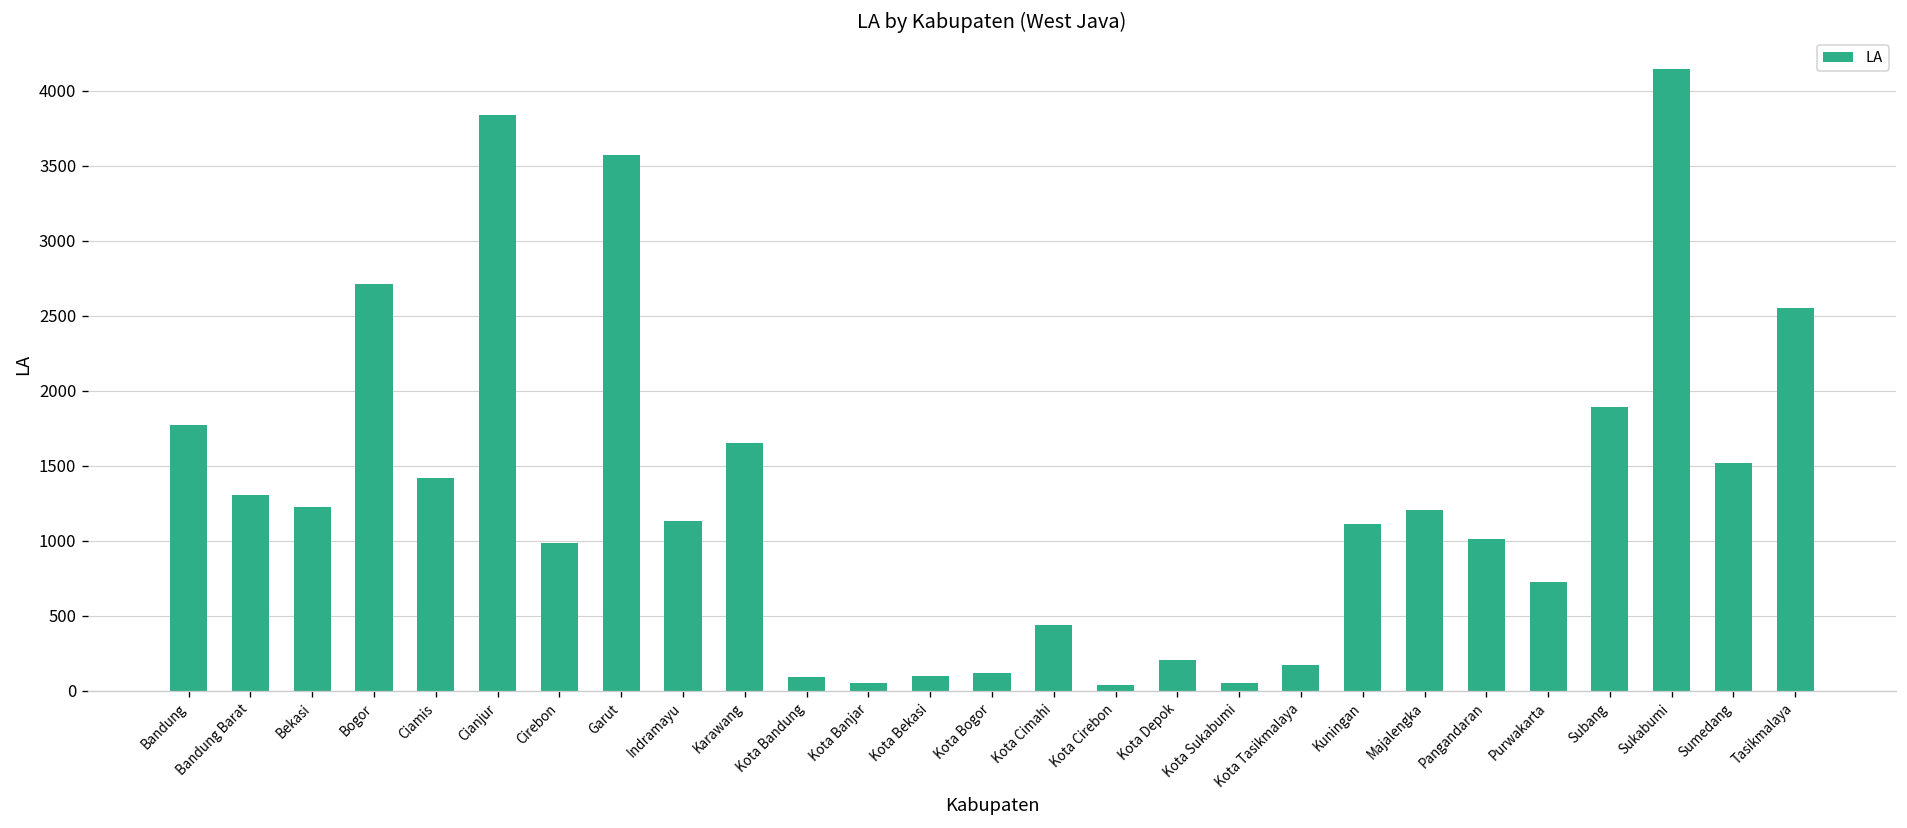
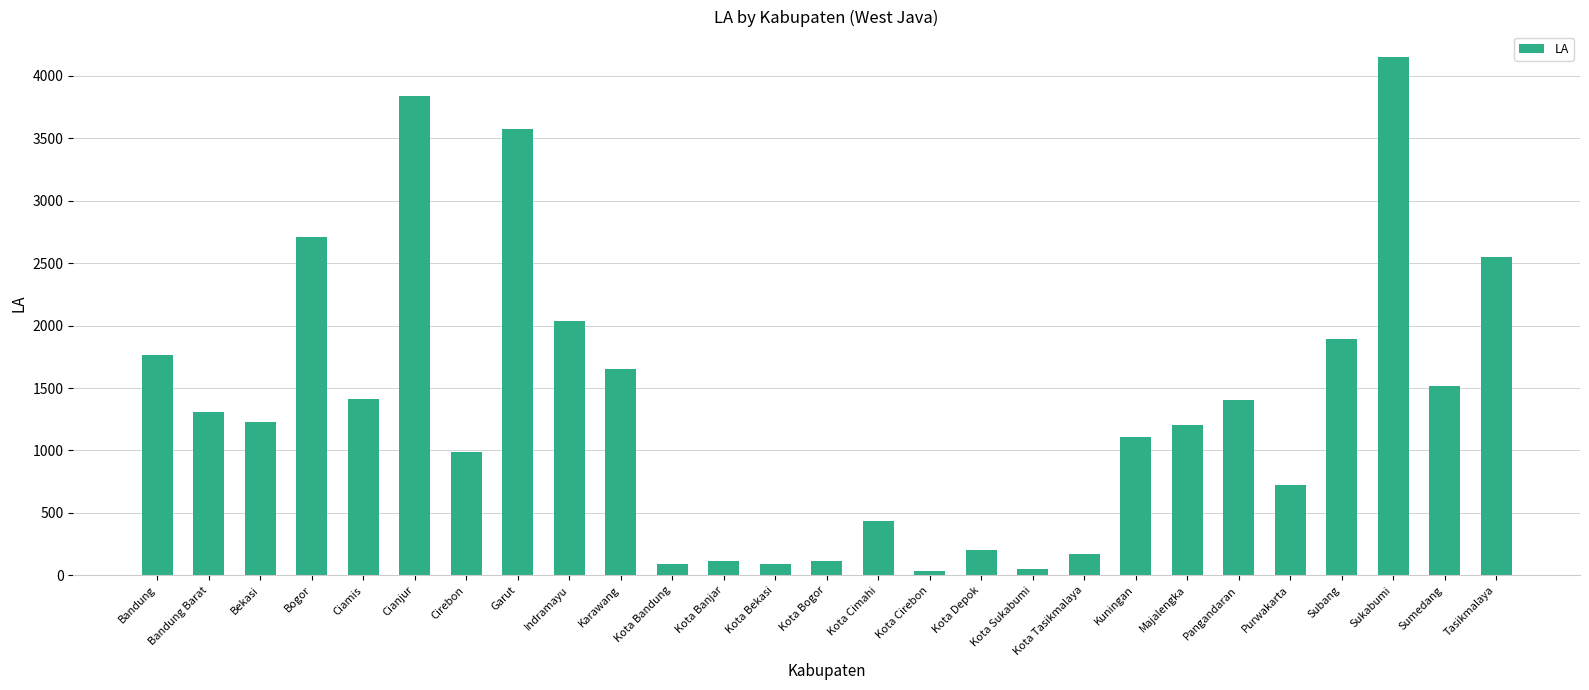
  {
    "Bandung": 1770,
    "Bandung Barat": 1310,
    "Bekasi": 1220,
    "Bogor": 2710,
    "Ciamis": 1410,
    "Cianjur": 3840,
    "Cirebon": 980,
    "Garut": 3570,
-   "Indramayu": 1130,
+   "Indramayu": 2040,
    "Karawang": 1650,
    "Kota Bandung": 90,
-   "Kota Banjar": 50,
+   "Kota Banjar": 110,
    "Kota Bekasi": 90,
    "Kota Bogor": 120,
    "Kota Cimahi": 440,
    "Kota Cirebon": 40,
    "Kota Depok": 200,
    "Kota Sukabumi": 50,
    "Kota Tasikmalaya": 170,
    "Kuningan": 1110,
    "Majalengka": 1200,
-   "Pangandaran": 1010,
+   "Pangandaran": 1400,
    "Purwakarta": 730,
    "Subang": 1890,
    "Sukabumi": 4150,
    "Sumedang": 1520,
    "Tasikmalaya": 2550
  }
